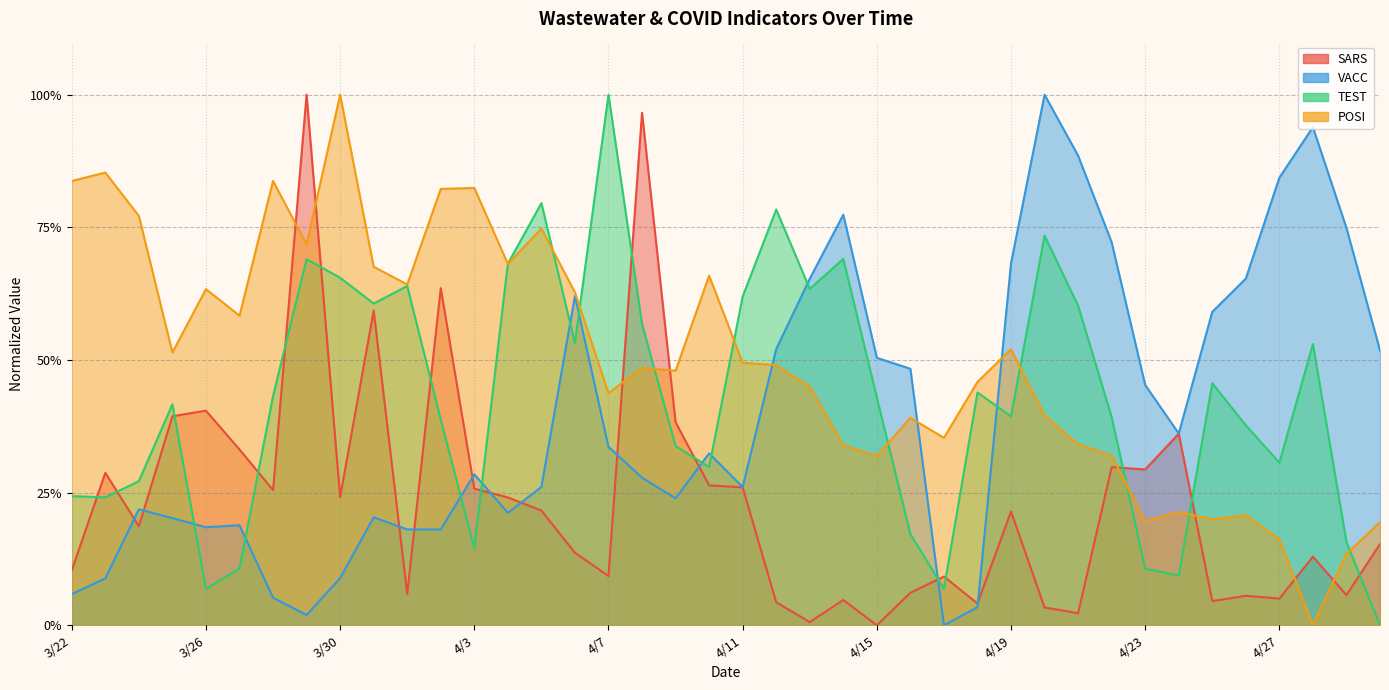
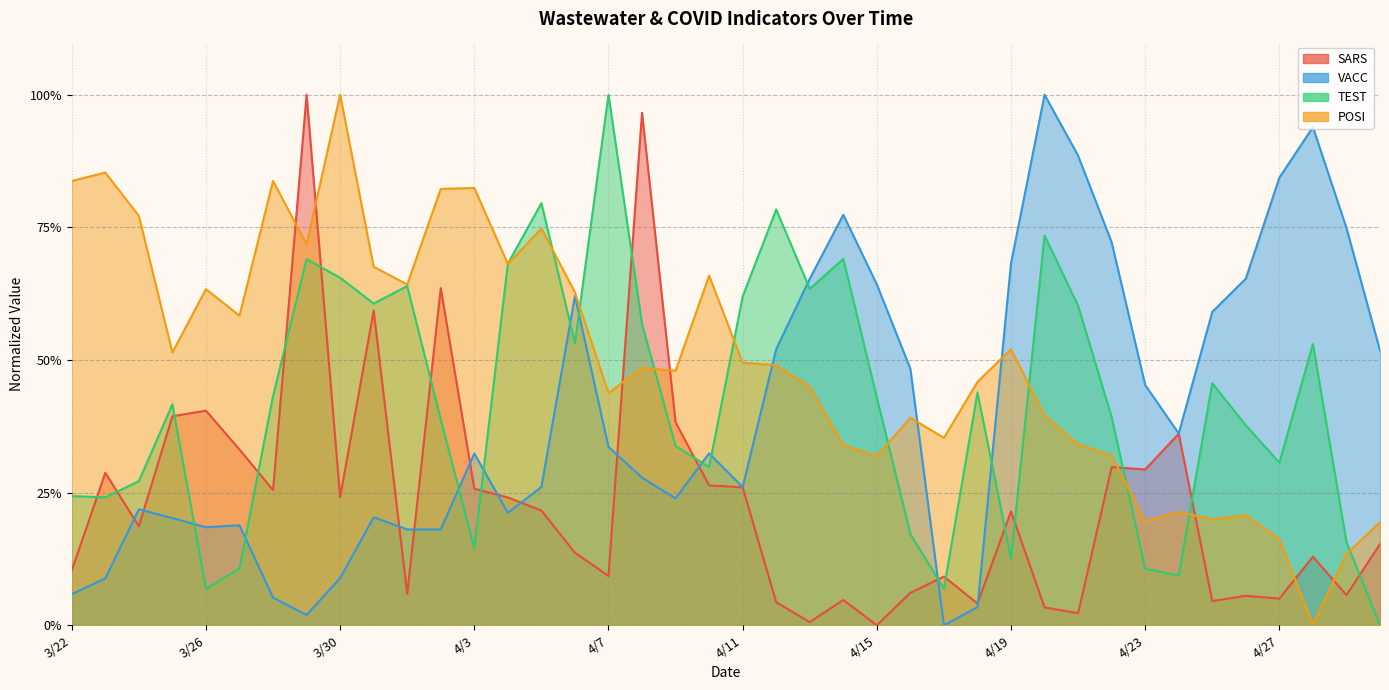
  {
    "SARS": {
      "3/22": "10%",
      "3/26": "40%",
      "3/30": "24%",
      "4/3": "26%",
      "4/7": "9%",
      "4/15": "0%",
      "4/19": "21%",
      "4/23": "29%",
      "4/27": "5%"
    },
    "VACC": {
      "3/22": "6%",
      "3/26": "18%",
      "3/30": "9%",
-     "4/3": "28%",
+     "4/3": "32%",
      "4/7": "34%",
-     "4/15": "50%",
+     "4/15": "64%",
      "4/19": "68%",
      "4/23": "45%",
      "4/27": "84%"
    },
    "TEST": {
      "3/22": "24%",
      "3/26": "7%",
      "3/30": "66%",
      "4/3": "14%",
      "4/7": "100%",
      "4/11": "62%",
      "4/15": "43%",
-     "4/19": "39%",
+     "4/19": "13%",
      "4/23": "11%",
      "4/27": "31%"
    },
    "POSI": {
      "3/22": "84%",
      "3/26": "63%",
      "3/30": "100%",
      "4/3": "82%",
      "4/7": "44%",
      "4/11": "49%",
      "4/15": "32%",
      "4/19": "52%",
      "4/23": "20%",
      "4/27": "16%"
    }
  }
